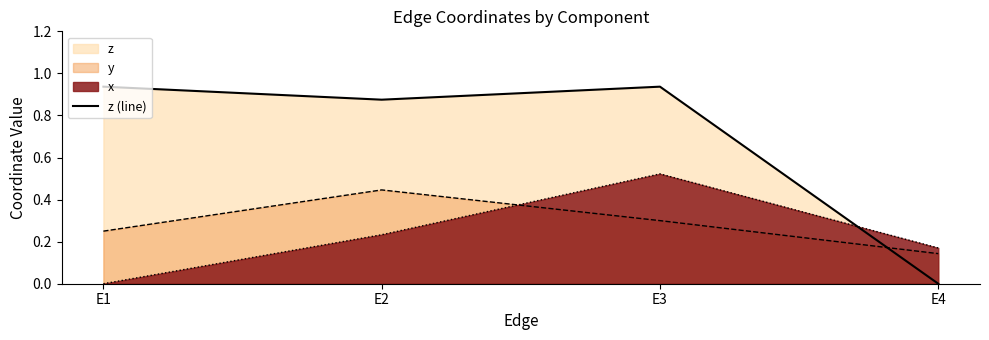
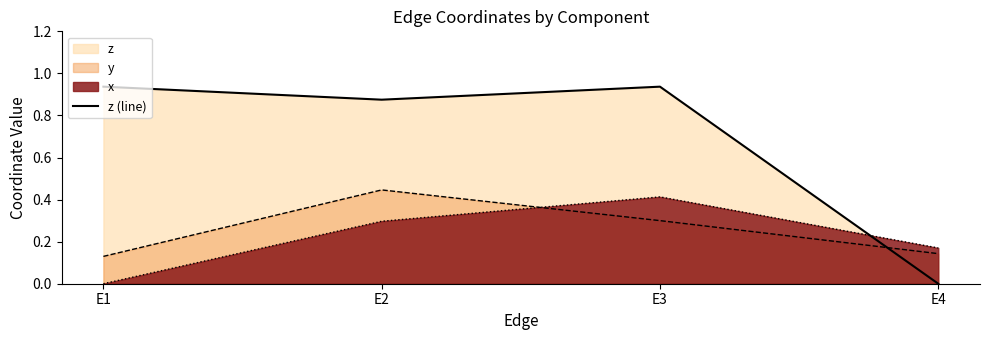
  {
    "z": {
      "E2": 0.88,
      "E3": 0.94,
      "E4": 0.00
    },
    "y": {
-     "E1": 0.25,
+     "E1": 0.13,
      "E2": 0.45,
      "E3": 0.30,
      "E4": 0.14
    },
    "x": {
      "E1": 0.00,
-     "E2": 0.23,
-     "E3": 0.52,
+     "E2": 0.30,
+     "E3": 0.41,
      "E4": 0.17
    }
  }
